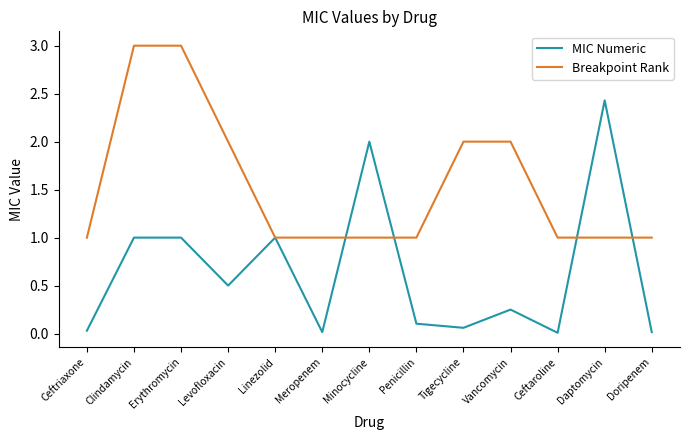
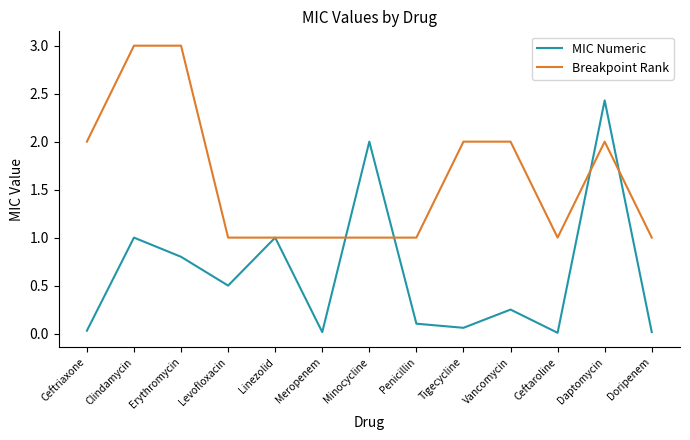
  {
    "MIC Numeric": {
      "Ceftriaxone": 0.0,
      "Clindamycin": 1.0,
-     "Erythromycin": 1.0,
+     "Erythromycin": 0.8,
      "Levofloxacin": 0.5,
      "Meropenem": 0.0,
      "Minocycline": 2.0,
      "Penicillin": 0.1,
      "Tigecycline": 0.1,
      "Vancomycin": 0.3,
      "Ceftaroline": 0.0,
      "Daptomycin": 2.4,
      "Doripenem": 0.0
    },
    "Breakpoint Rank": {
-     "Ceftriaxone": 1,
+     "Ceftriaxone": 2,
      "Clindamycin": 3,
      "Erythromycin": 3,
-     "Levofloxacin": 2,
+     "Levofloxacin": 1,
      "Meropenem": 1,
      "Minocycline": 1,
      "Penicillin": 1,
      "Tigecycline": 2,
      "Vancomycin": 2,
      "Ceftaroline": 1,
-     "Daptomycin": 1,
+     "Daptomycin": 2,
      "Doripenem": 1
    }
  }
